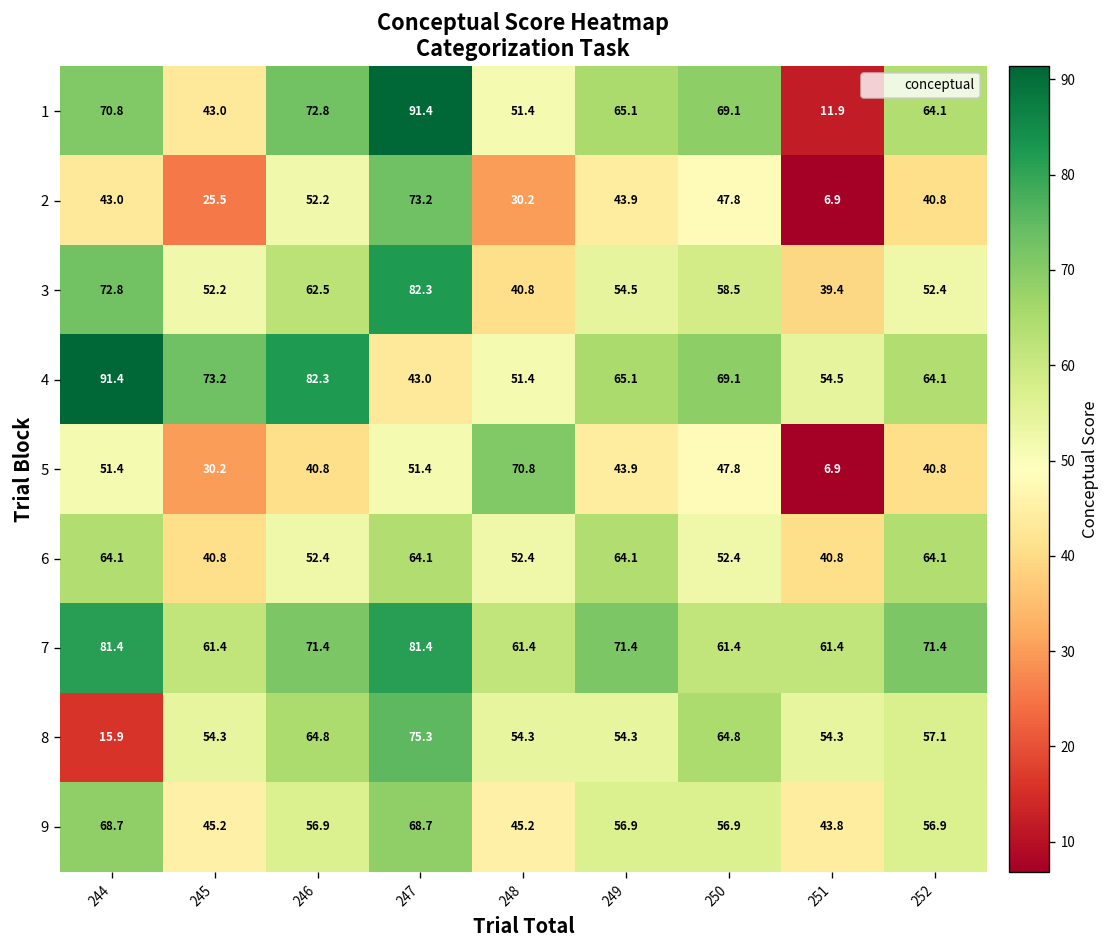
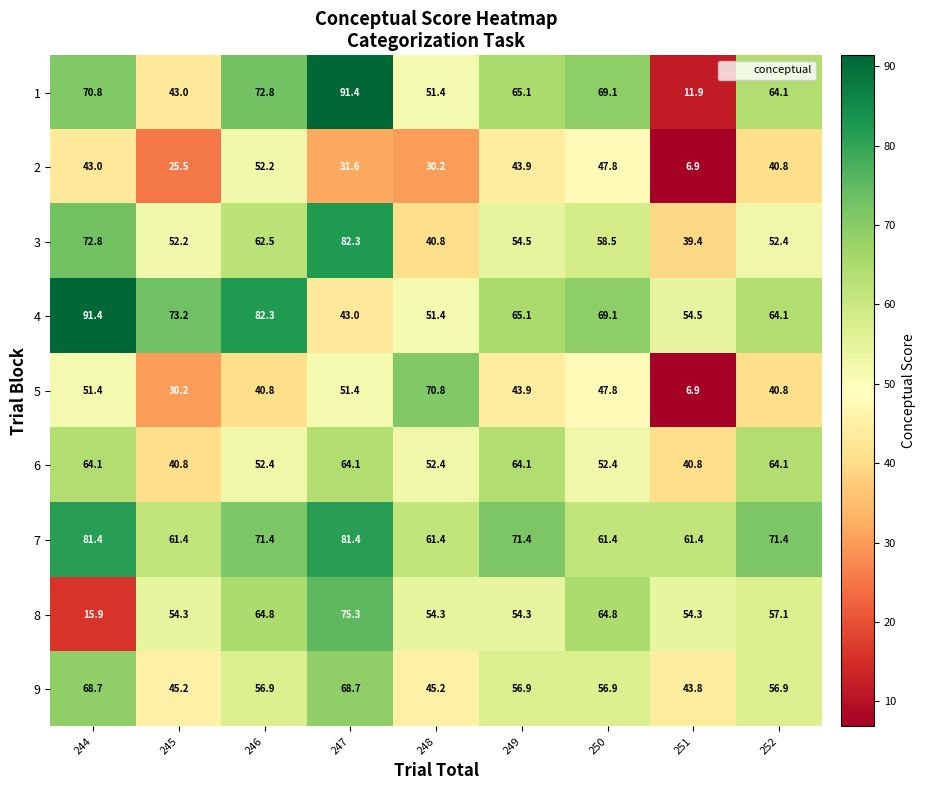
  {
    "1": {
      "244": 70.8,
      "245": 43.0,
      "246": 72.8,
      "247": 91.4,
      "248": 51.4,
      "249": 65.1,
      "250": 69.1,
      "251": 11.9,
      "252": 64.1
    },
    "2": {
      "244": 43.0,
      "245": 25.5,
      "246": 52.2,
-     "247": 73.2,
+     "247": 31.6,
      "248": 30.2,
      "249": 43.9,
      "250": 47.8,
      "251": 6.9,
      "252": 40.8
    },
    "3": {
      "244": 72.8,
      "245": 52.2,
      "246": 62.5,
      "247": 82.3,
      "248": 40.8,
      "249": 54.5,
      "250": 58.5,
      "251": 39.4,
      "252": 52.4
    },
    "4": {
      "244": 91.4,
      "245": 73.2,
      "246": 82.3,
      "247": 43.0,
      "248": 51.4,
      "249": 65.1,
      "250": 69.1,
      "251": 54.5,
      "252": 64.1
    },
    "5": {
      "244": 51.4,
      "245": 30.2,
      "246": 40.8,
      "247": 51.4,
      "248": 70.8,
      "249": 43.9,
      "250": 47.8,
      "251": 6.9,
      "252": 40.8
    },
    "6": {
      "244": 64.1,
      "245": 40.8,
      "246": 52.4,
      "247": 64.1,
      "248": 52.4,
      "249": 64.1,
      "250": 52.4,
      "251": 40.8,
      "252": 64.1
    },
    "7": {
      "244": 81.4,
      "245": 61.4,
      "246": 71.4,
      "247": 81.4,
      "248": 61.4,
      "249": 71.4,
      "250": 61.4,
      "251": 61.4,
      "252": 71.4
    },
    "8": {
      "244": 15.9,
      "245": 54.3,
      "246": 64.8,
      "247": 75.3,
      "248": 54.3,
      "249": 54.3,
      "250": 64.8,
      "251": 54.3,
      "252": 57.1
    },
    "9": {
      "244": 68.7,
      "245": 45.2,
      "246": 56.9,
      "247": 68.7,
      "248": 45.2,
      "249": 56.9,
      "250": 56.9,
      "251": 43.8,
      "252": 56.9
    }
  }
